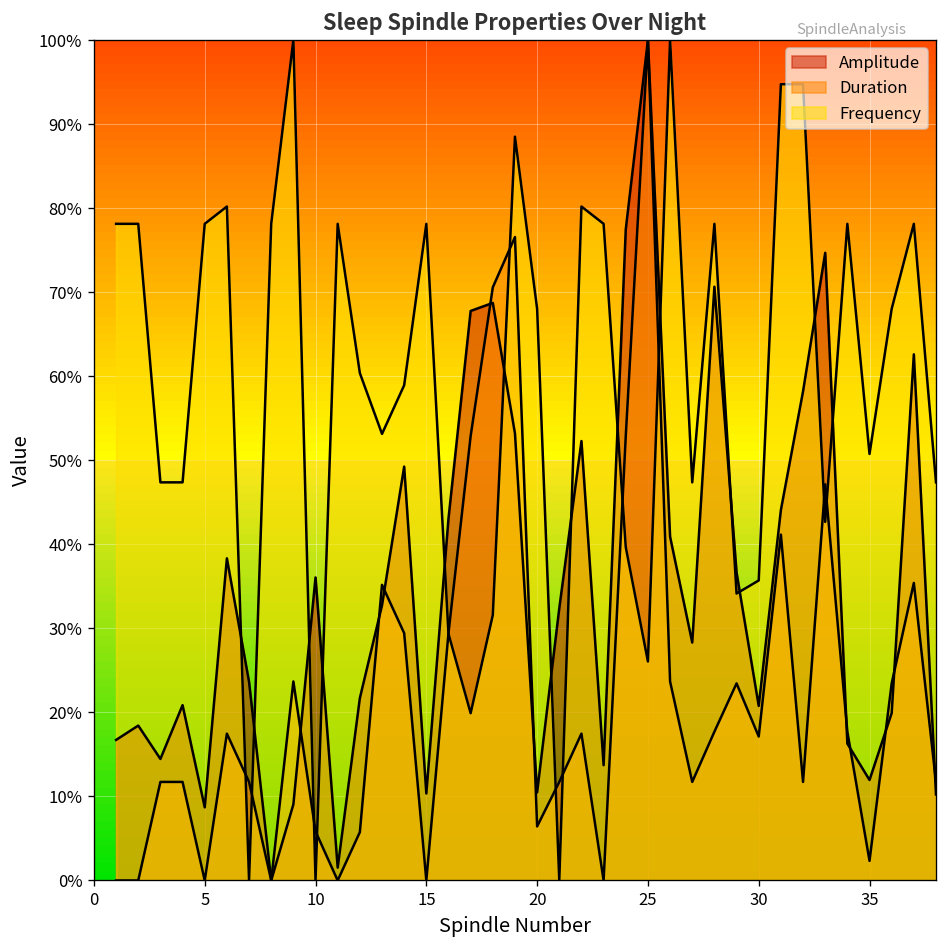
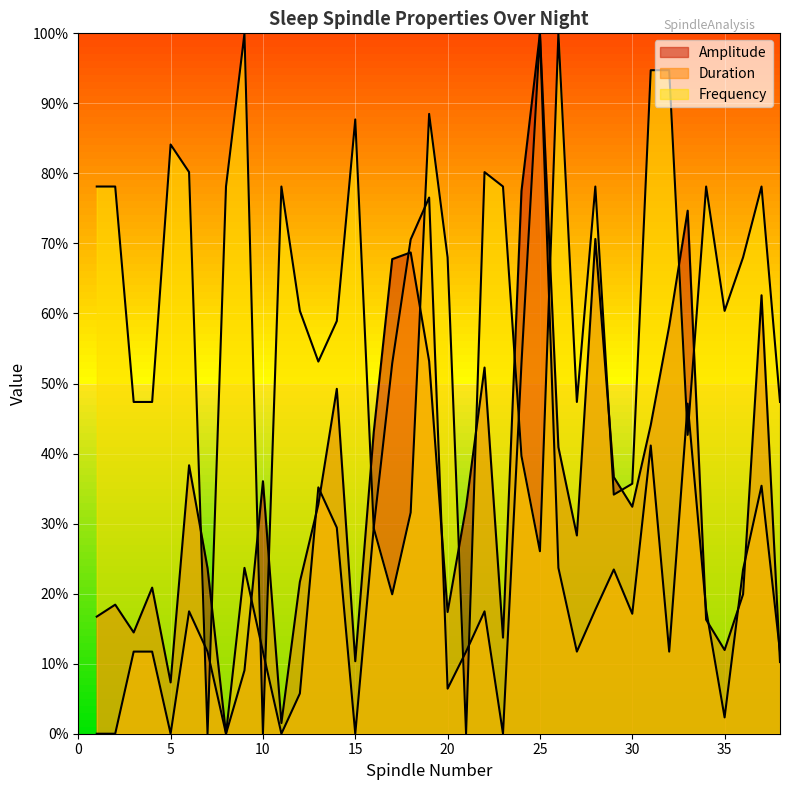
  {
    "Amplitude": {
-     "5": "9%",
+     "5": "7%",
      "10": "36%",
      "15": "10%",
-     "20": "10%",
-     "30": "21%",
+     "20": "17%",
+     "30": "32%",
      "35": "12%"
    },
    "Duration": {
      "5": "0%",
-     "10": "6%",
+     "10": "12%",
      "15": "0%",
      "20": "6%",
      "30": "17%",
      "35": "2%"
    },
    "Frequency": {
-     "5": "78%",
+     "5": "84%",
      "10": "0%",
-     "15": "78%",
+     "15": "88%",
      "20": "68%",
      "25": "26%",
      "30": "36%",
-     "35": "51%"
+     "35": "60%"
    }
  }
